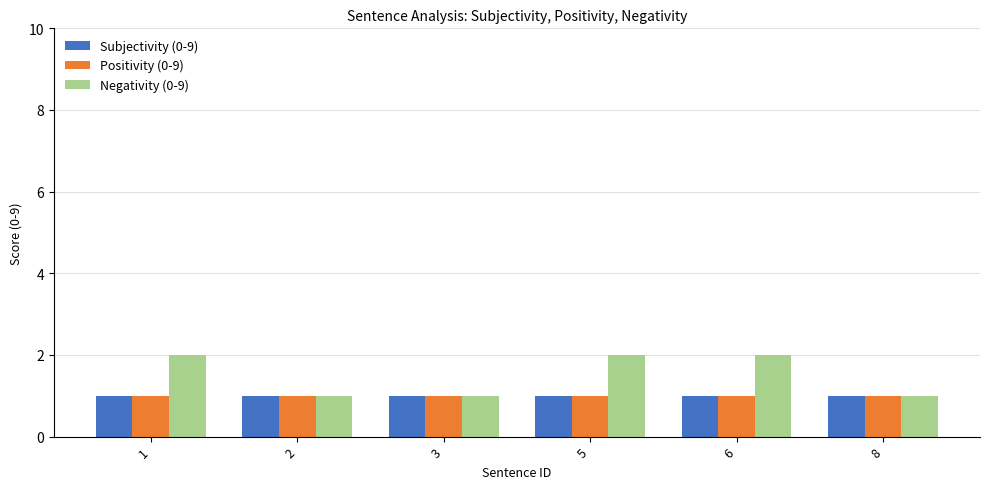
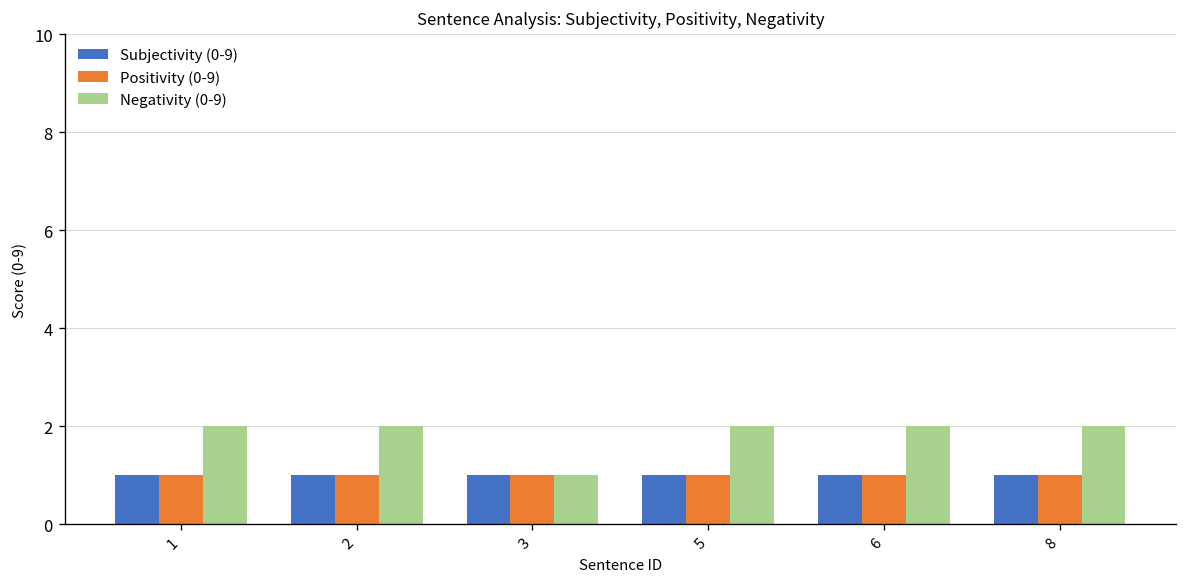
  {
    "Subjectivity (0-9)": {
      "1": 1,
      "2": 1,
      "3": 1,
      "5": 1,
      "6": 1,
      "8": 1
    },
    "Positivity (0-9)": {
      "1": 1,
      "2": 1,
      "3": 1,
      "5": 1,
      "6": 1,
      "8": 1
    },
    "Negativity (0-9)": {
      "1": 2,
-     "2": 1,
+     "2": 2,
      "3": 1,
      "5": 2,
      "6": 2,
-     "8": 1
+     "8": 2
    }
  }
